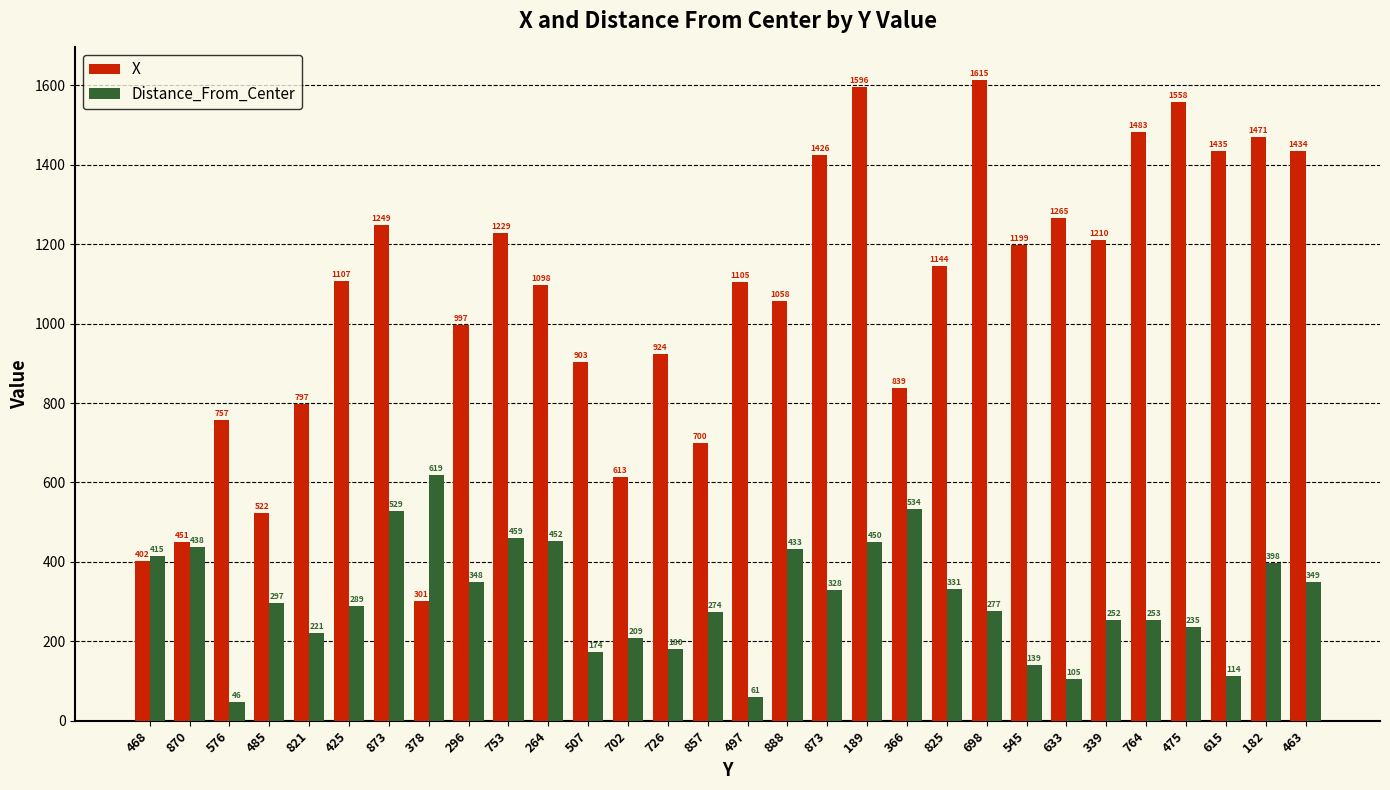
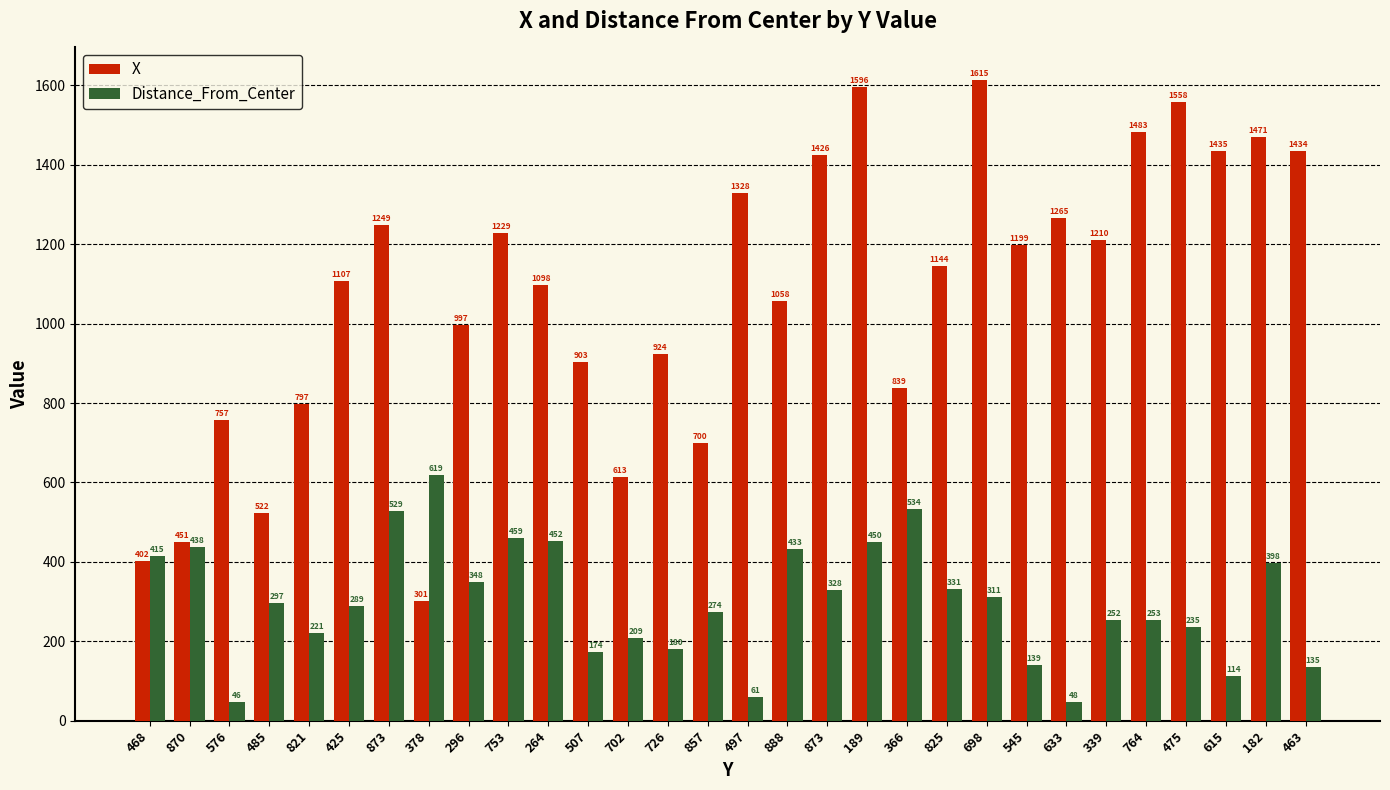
  {
    "X": {
      "468": 402,
      "870": 451,
      "576": 757,
      "485": 522,
      "821": 797,
      "425": 1107,
      "378": 301,
      "296": 997,
      "753": 1229,
      "264": 1098,
      "507": 903,
      "702": 613,
      "726": 924,
      "857": 700,
-     "497": 1105,
+     "497": 1328,
      "888": 1058,
      "189": 1596,
      "366": 839,
      "825": 1144,
      "698": 1615,
      "545": 1199,
      "633": 1265,
      "339": 1210,
      "764": 1483,
      "475": 1558,
      "615": 1435,
      "182": 1471,
      "463": 1434
    },
    "Distance_From_Center": {
      "468": 415,
      "870": 438,
      "576": 46,
      "485": 297,
      "821": 221,
      "425": 289,
      "378": 619,
      "296": 348,
      "753": 459,
      "264": 452,
      "507": 174,
      "702": 209,
      "726": 180,
      "857": 274,
      "497": 61,
      "888": 433,
      "189": 450,
      "366": 534,
      "825": 331,
-     "698": 277,
+     "698": 311,
      "545": 139,
-     "633": 105,
+     "633": 48,
      "339": 252,
      "764": 253,
      "475": 235,
      "615": 114,
      "182": 398,
-     "463": 349
+     "463": 135
    }
  }
